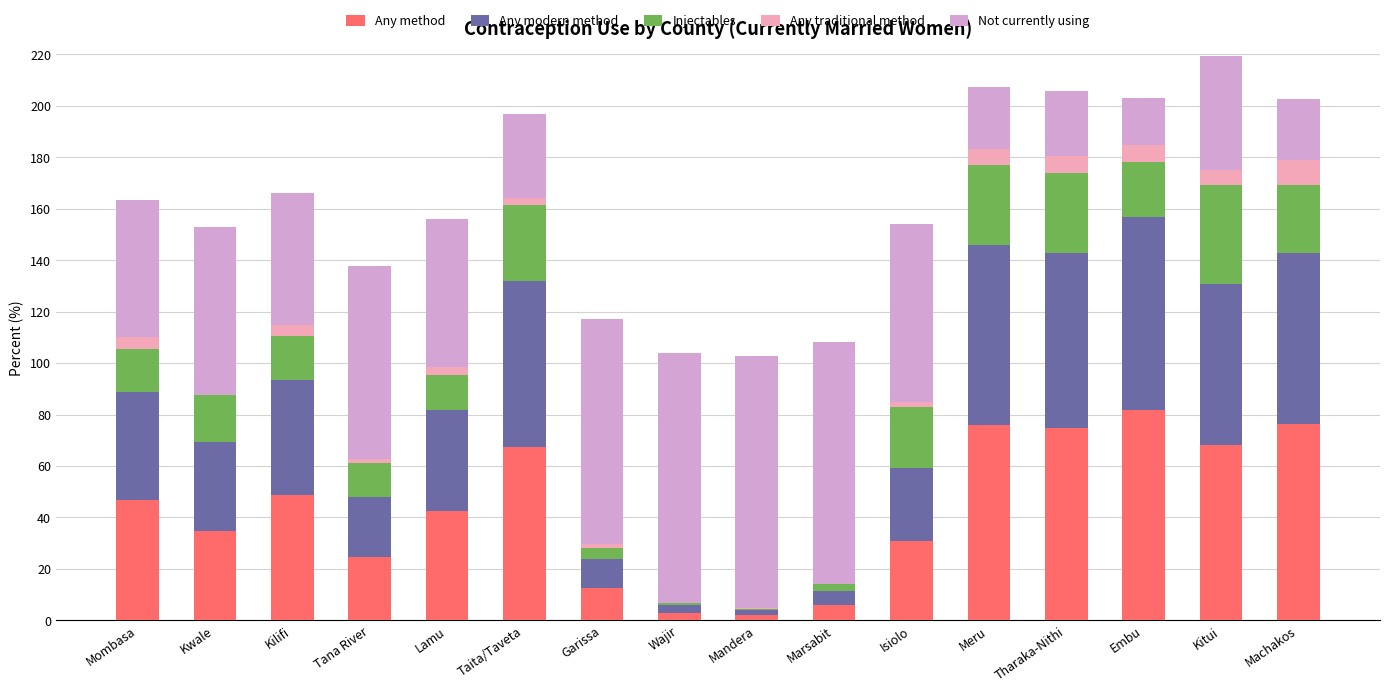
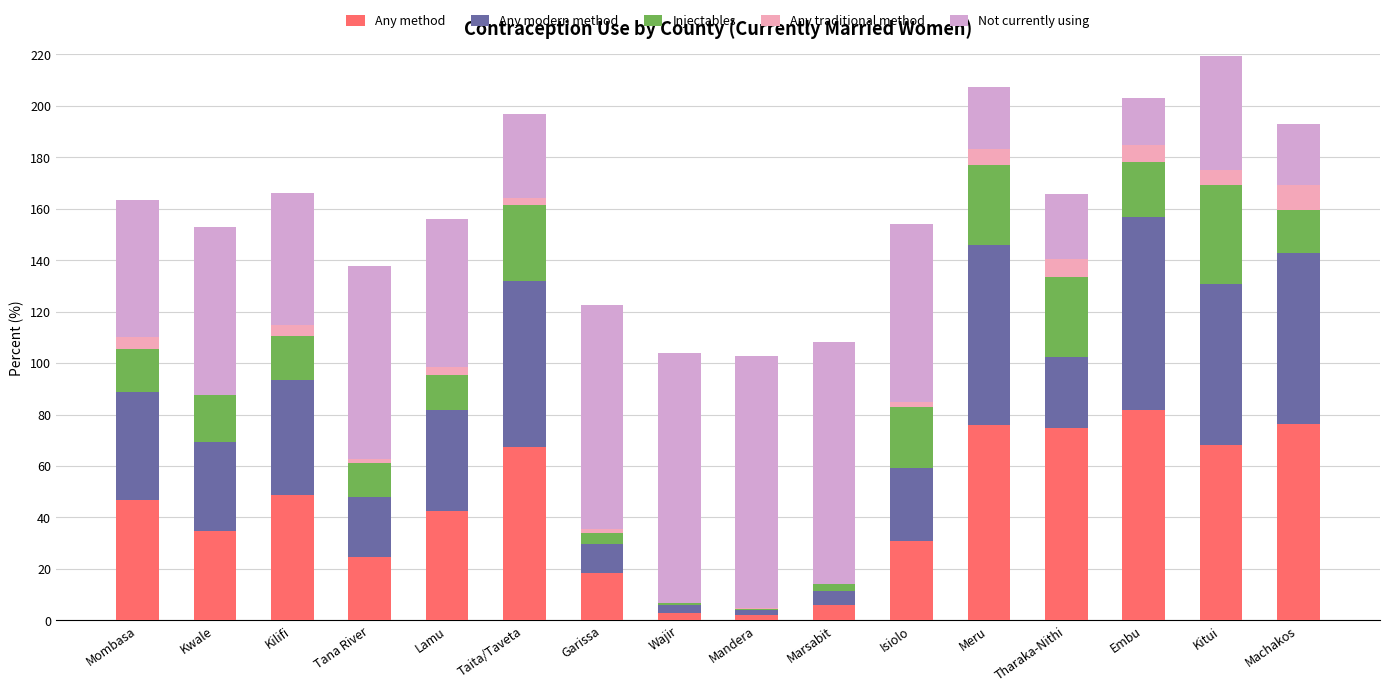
  {
    "Any method": {
      "Mombasa": 47,
      "Kwale": 35,
      "Kilifi": 49,
      "Tana River": 25,
      "Lamu": 42,
      "Taita/Taveta": 68,
-     "Garissa": 13,
+     "Garissa": 18,
      "Wajir": 3,
      "Mandera": 2,
      "Marsabit": 6,
      "Isiolo": 31,
      "Meru": 76,
      "Tharaka-Nithi": 75,
      "Embu": 82,
      "Kitui": 68,
      "Machakos": 76
    },
    "Any modern method": {
      "Mombasa": 42,
      "Kwale": 35,
      "Kilifi": 45,
      "Tana River": 23,
      "Lamu": 39,
      "Taita/Taveta": 65,
      "Garissa": 11,
      "Wajir": 3,
      "Mandera": 2,
      "Marsabit": 6,
      "Isiolo": 29,
      "Meru": 70,
-     "Tharaka-Nithi": 68,
+     "Tharaka-Nithi": 28,
      "Embu": 75,
      "Kitui": 62,
      "Machakos": 66
    },
    "Injectables": {
      "Mombasa": 17,
      "Kwale": 18,
      "Kilifi": 17,
      "Tana River": 13,
      "Lamu": 14,
      "Taita/Taveta": 29,
      "Garissa": 4,
      "Marsabit": 3,
      "Isiolo": 24,
      "Meru": 31,
      "Tharaka-Nithi": 31,
      "Embu": 21,
      "Kitui": 38,
-     "Machakos": 27
+     "Machakos": 17
    }
  }
